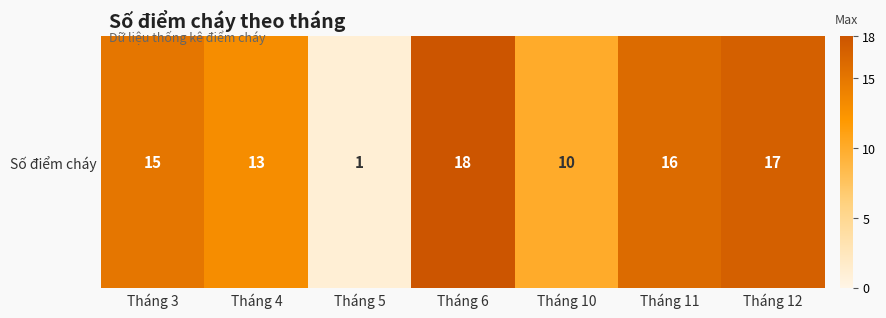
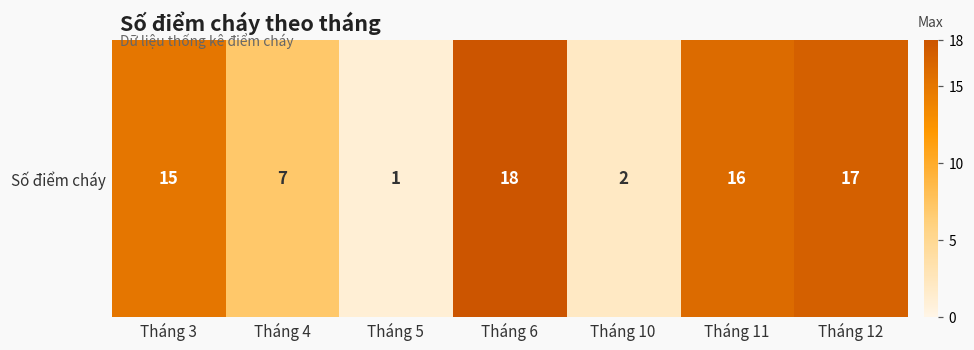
  {
    "Số điểm cháy": {
      "Tháng 3": 15,
-     "Tháng 4": 13,
+     "Tháng 4": 7,
      "Tháng 5": 1,
      "Tháng 6": 18,
-     "Tháng 10": 10,
+     "Tháng 10": 2,
      "Tháng 11": 16,
      "Tháng 12": 17
    }
  }
